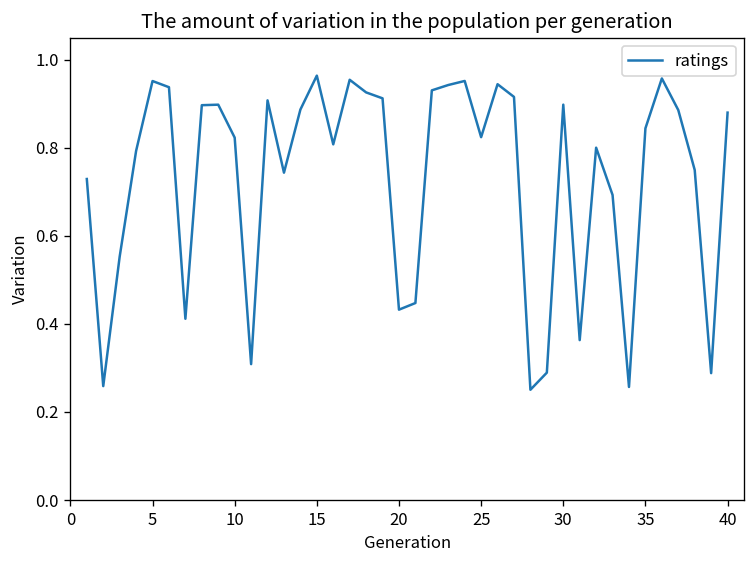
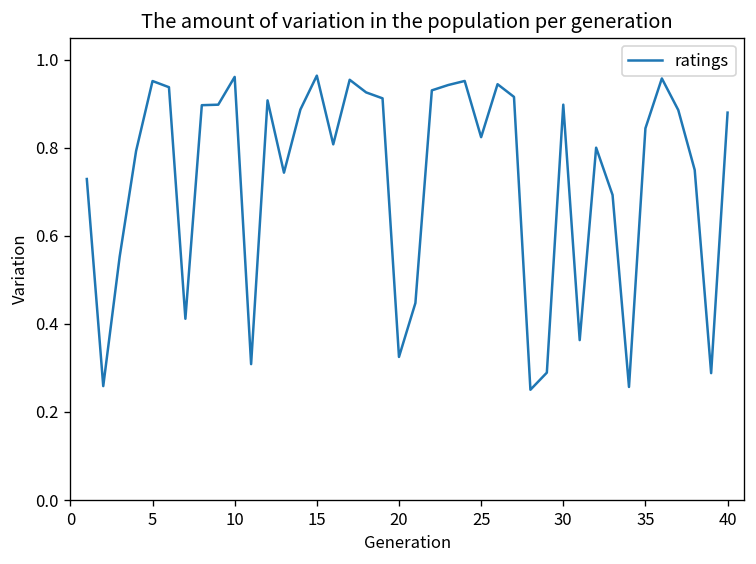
  {
    "5": 0.95,
-   "10": 0.82,
+   "10": 0.96,
    "15": 0.96,
-   "20": 0.43,
+   "20": 0.32,
    "25": 0.82,
    "30": 0.90,
    "35": 0.84,
    "40": 0.88
  }
